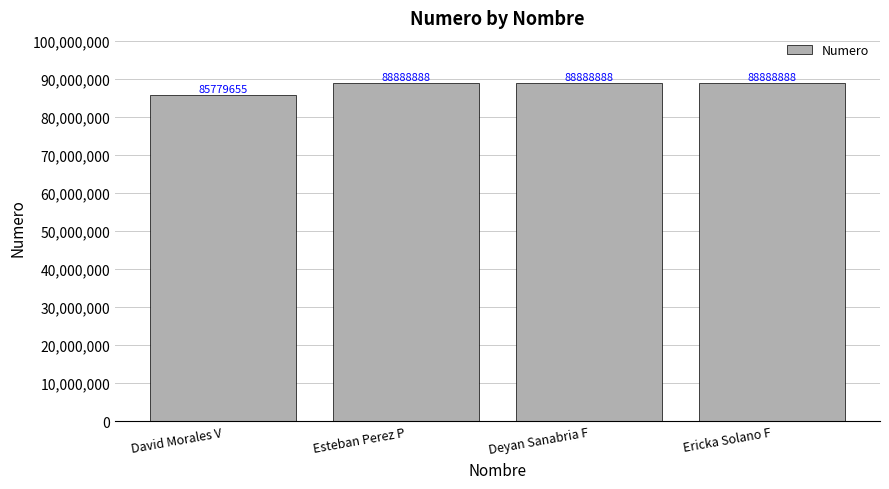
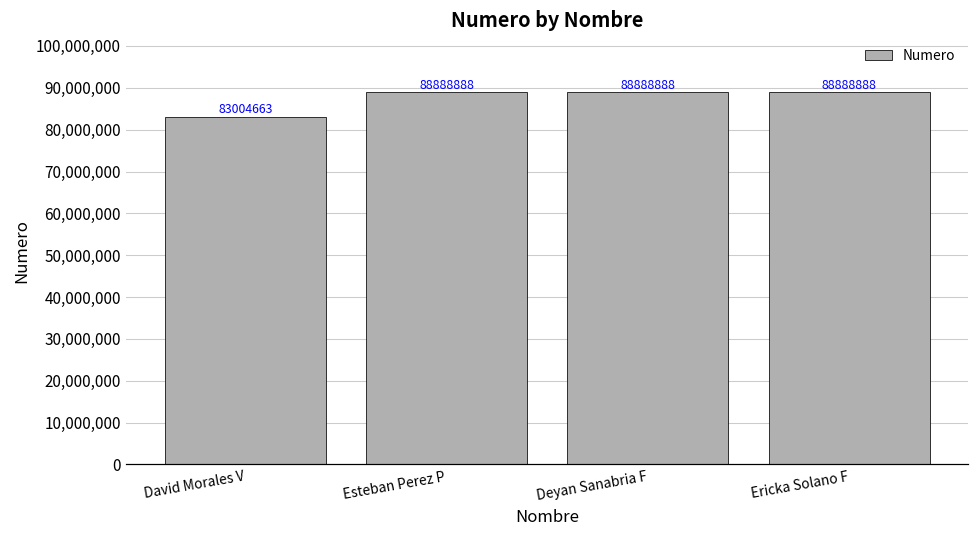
  {
-   "David Morales V": 85779655,
+   "David Morales V": 83004663,
    "Esteban Perez P": 88888888,
    "Deyan Sanabria F": 88888888,
    "Ericka Solano F": 88888888
  }
